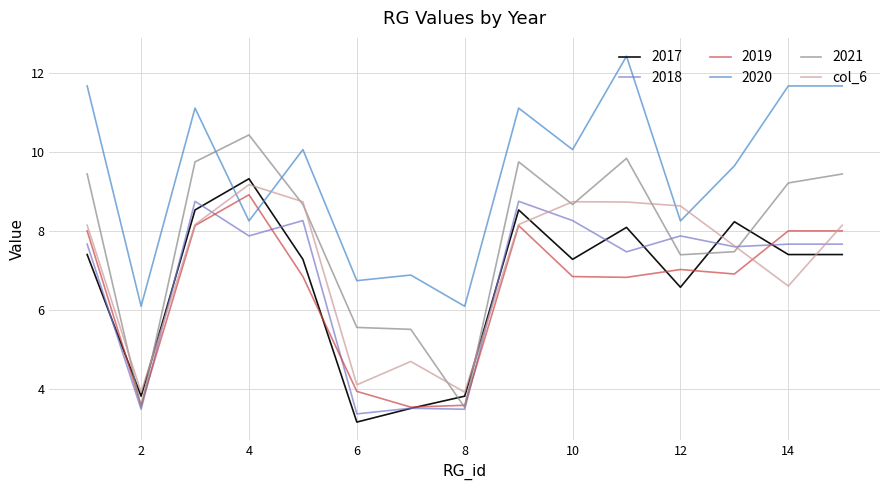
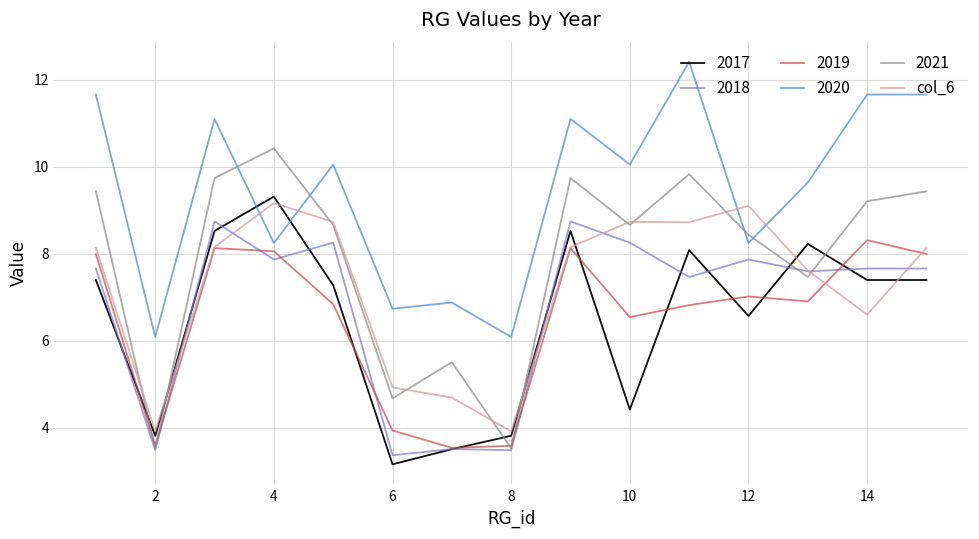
  {
    "2017": {
      "2": 3.8,
      "4": 9.3,
      "6": 3.2,
      "8": 3.8,
-     "10": 7.3,
+     "10": 4.4,
      "12": 6.6,
      "14": 7.4
    },
    "2019": {
-     "4": 8.9,
+     "4": 8.1,
      "6": 3.9,
-     "10": 6.8,
+     "10": 6.5,
      "12": 7.0,
-     "14": 8.0
+     "14": 8.3
    },
    "2021": {
      "4": 10.4,
-     "6": 5.6,
+     "6": 4.7,
      "10": 8.7,
-     "12": 7.4,
+     "12": 8.4,
      "14": 9.2
    },
    "col_6": {
      "2": 3.9,
      "4": 9.2,
-     "6": 4.1,
+     "6": 4.9,
      "8": 3.9,
      "10": 8.7,
-     "12": 8.6,
+     "12": 9.1,
      "14": 6.6
    }
  }
